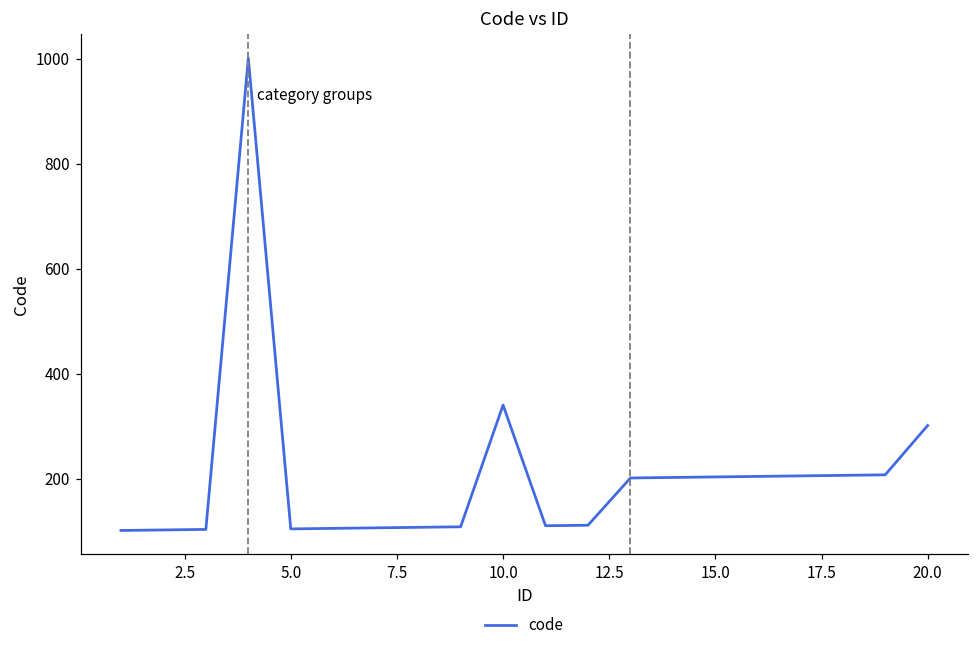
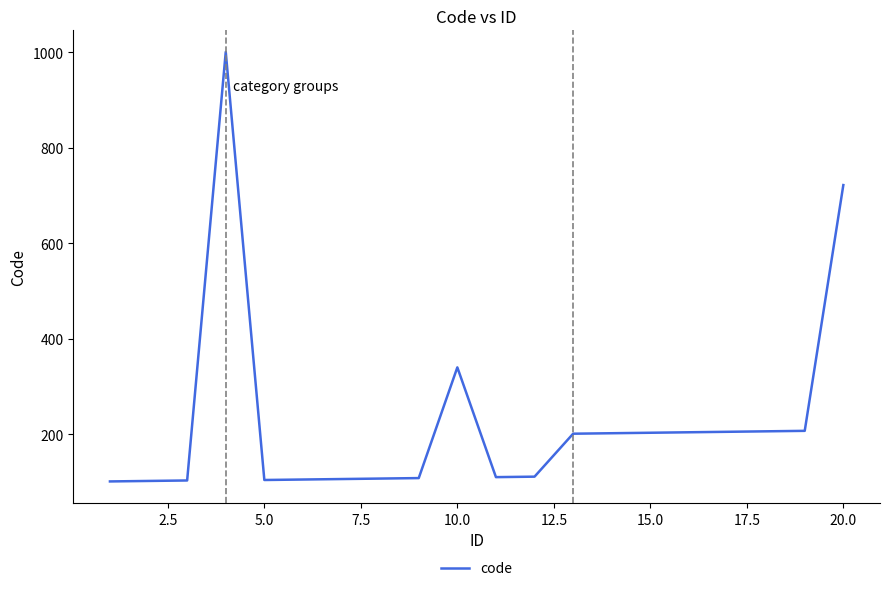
  {
    "5.0": 100,
    "10.0": 340,
    "15.0": 200,
-   "20.0": 300
+   "20.0": 720
  }
